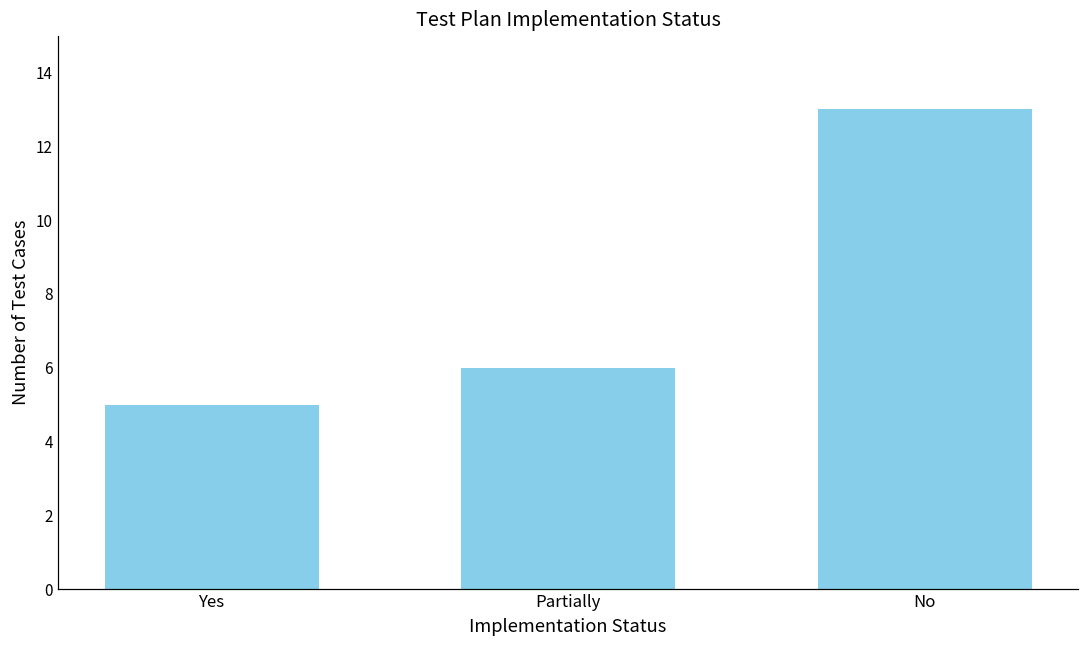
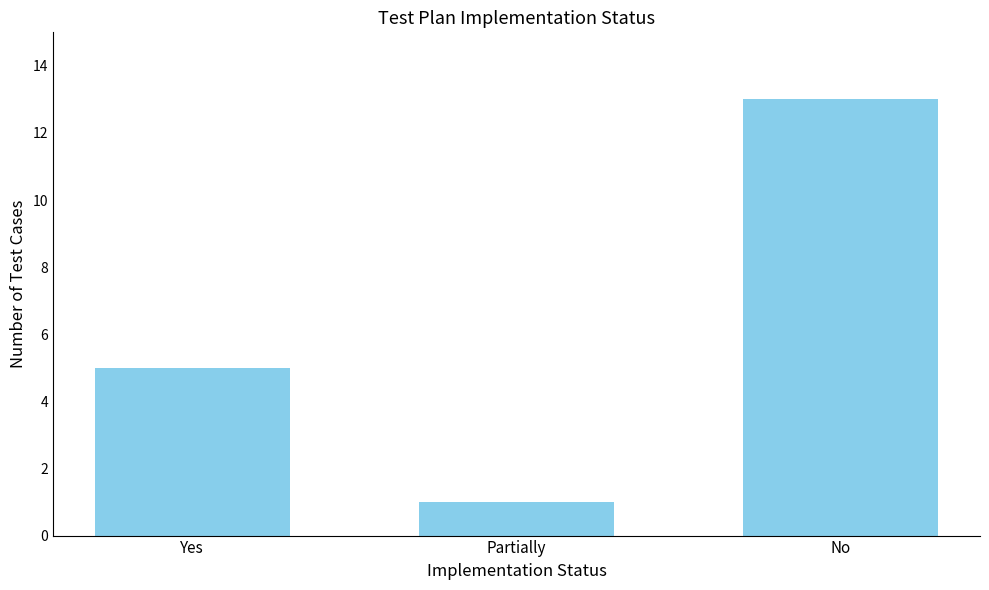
  {
    "Yes": 5,
-   "Partially": 6,
+   "Partially": 1,
    "No": 13
  }
